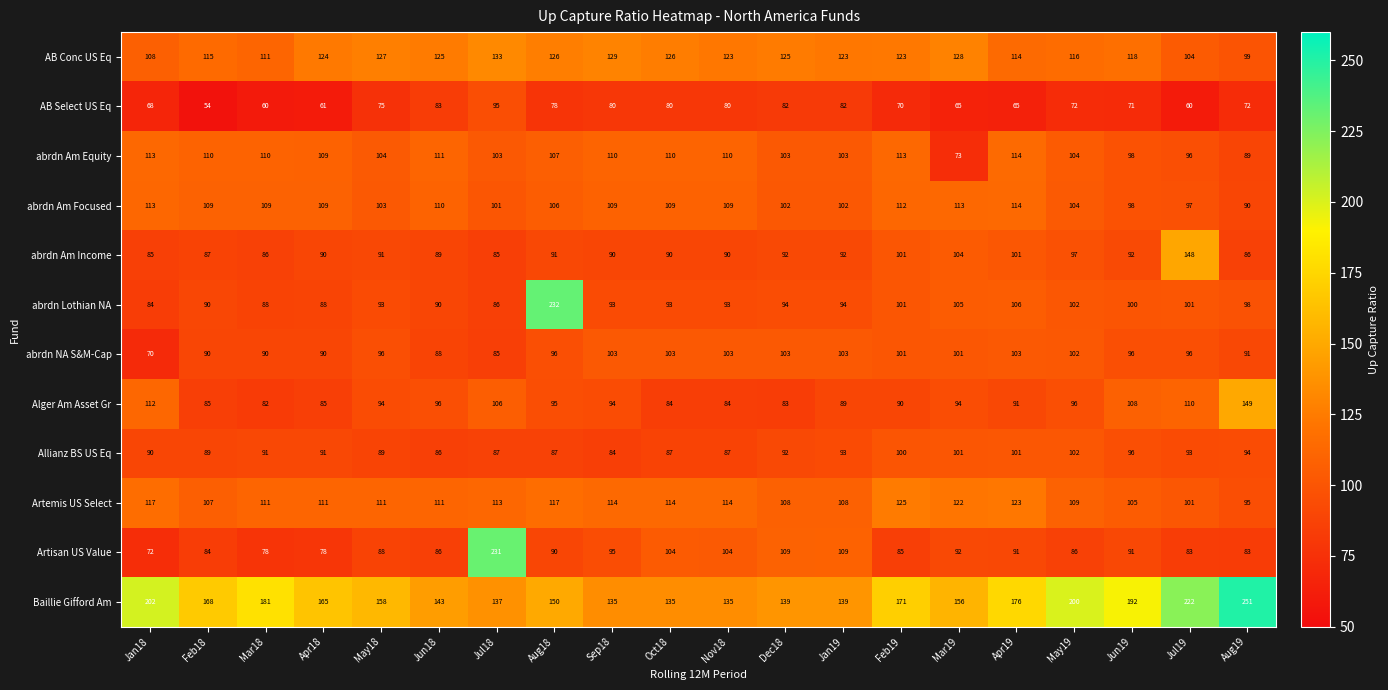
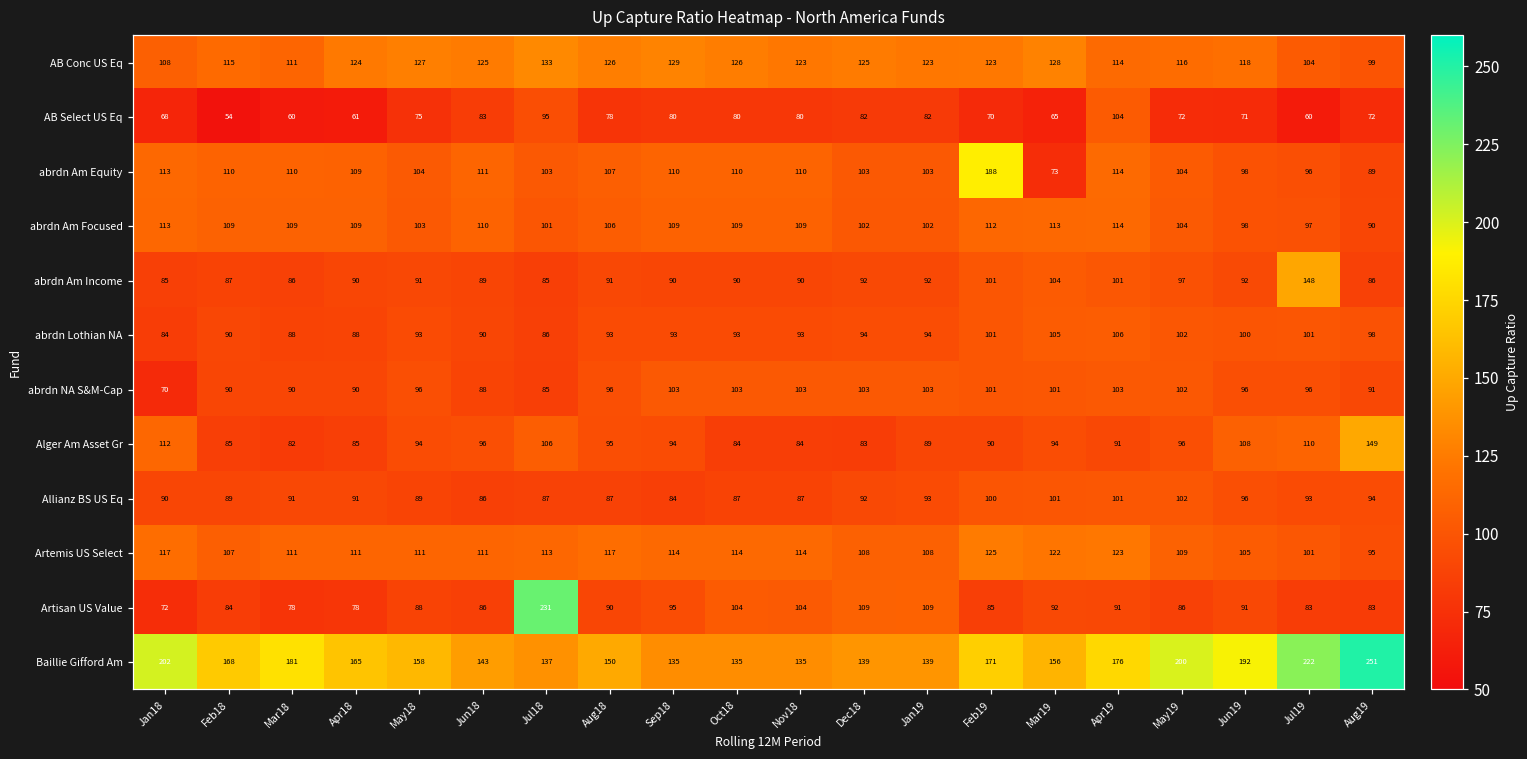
  {
    "AB Select US Eq": {
      "Jan18": 68,
      "Feb18": 54,
      "Mar18": 60,
      "Apr18": 61,
      "May18": 75,
      "Jun18": 83,
      "Jul18": 95,
      "Aug18": 78,
      "Sep18": 80,
      "Oct18": 80,
      "Nov18": 80,
      "Dec18": 82,
      "Jan19": 82,
      "Feb19": 70,
      "Mar19": 65,
-     "Apr19": 65,
+     "Apr19": 104,
      "May19": 72,
      "Jun19": 71,
      "Jul19": 60,
      "Aug19": 72
    },
    "abrdn Am Equity": {
      "Jan18": 113,
      "Feb18": 110,
      "Mar18": 110,
      "Apr18": 109,
      "May18": 104,
      "Jun18": 111,
      "Jul18": 103,
      "Aug18": 107,
      "Sep18": 110,
      "Oct18": 110,
      "Nov18": 110,
      "Dec18": 103,
      "Jan19": 103,
-     "Feb19": 113,
+     "Feb19": 188,
      "Mar19": 73,
      "Apr19": 114,
      "May19": 104,
      "Jun19": 98,
      "Jul19": 96,
      "Aug19": 89
    },
    "abrdn Lothian NA": {
      "Jan18": 84,
      "Feb18": 90,
      "Mar18": 88,
      "Apr18": 88,
      "May18": 93,
      "Jun18": 90,
      "Jul18": 86,
-     "Aug18": 232,
+     "Aug18": 93,
      "Sep18": 93,
      "Oct18": 93,
      "Nov18": 93,
      "Dec18": 94,
      "Jan19": 94,
      "Feb19": 101,
      "Mar19": 105,
      "Apr19": 106,
      "May19": 102,
      "Jun19": 100,
      "Jul19": 101,
      "Aug19": 98
    }
  }
